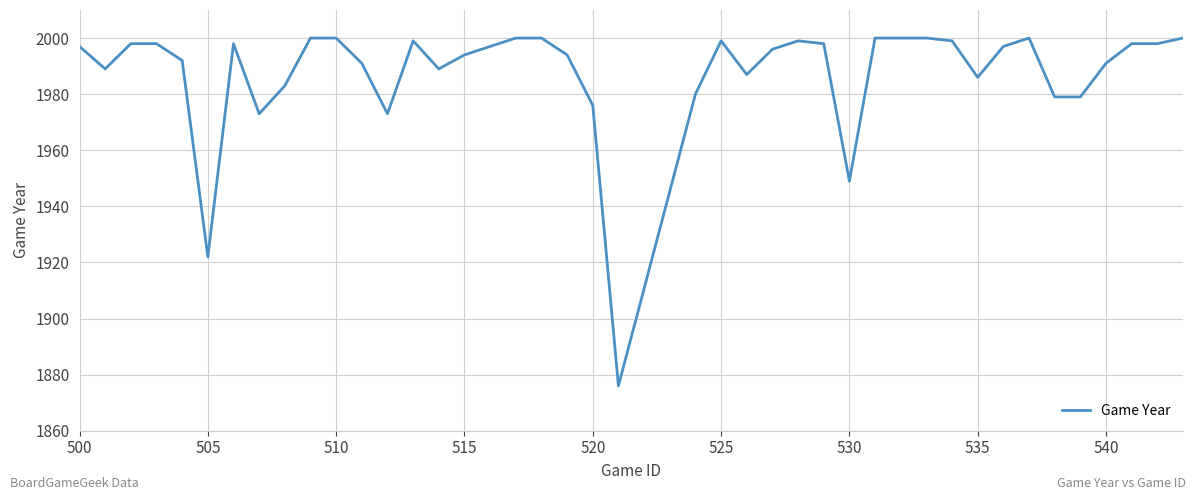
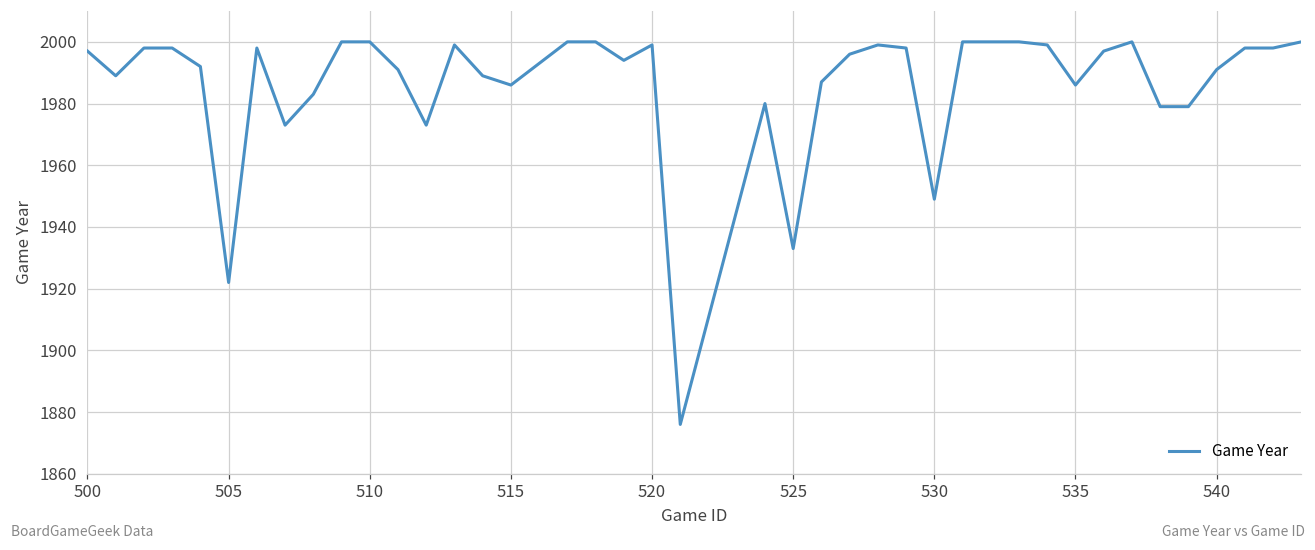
  {
    "500": 1997,
    "505": 1922,
    "510": 2000,
-   "515": 1994,
-   "520": 1976,
-   "525": 1999,
+   "515": 1986,
+   "520": 1999,
+   "525": 1933,
    "530": 1949,
    "535": 1986,
    "540": 1991
  }
